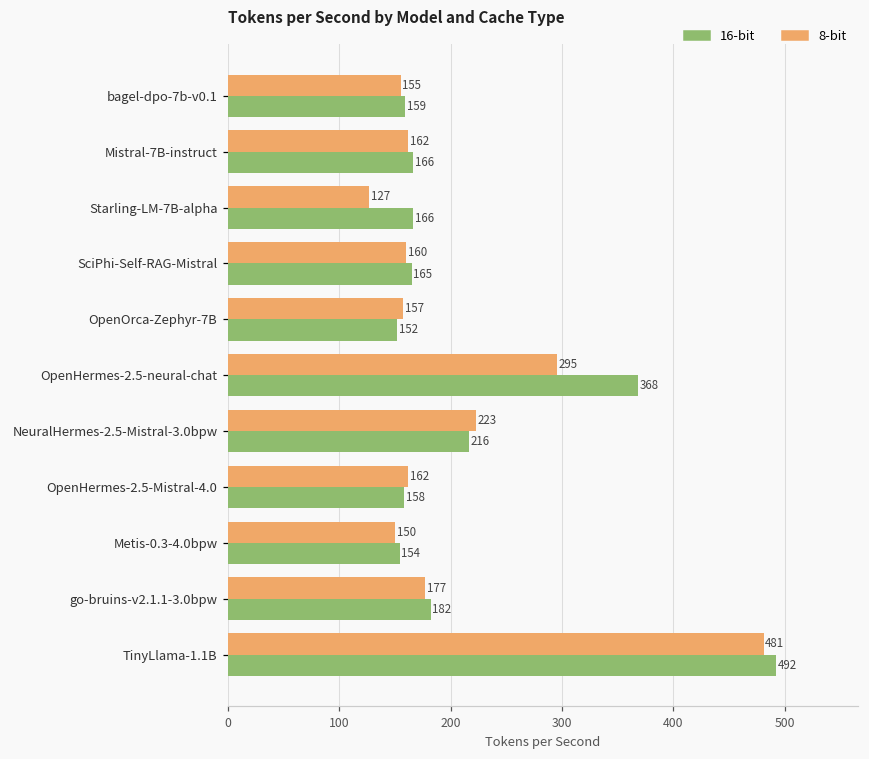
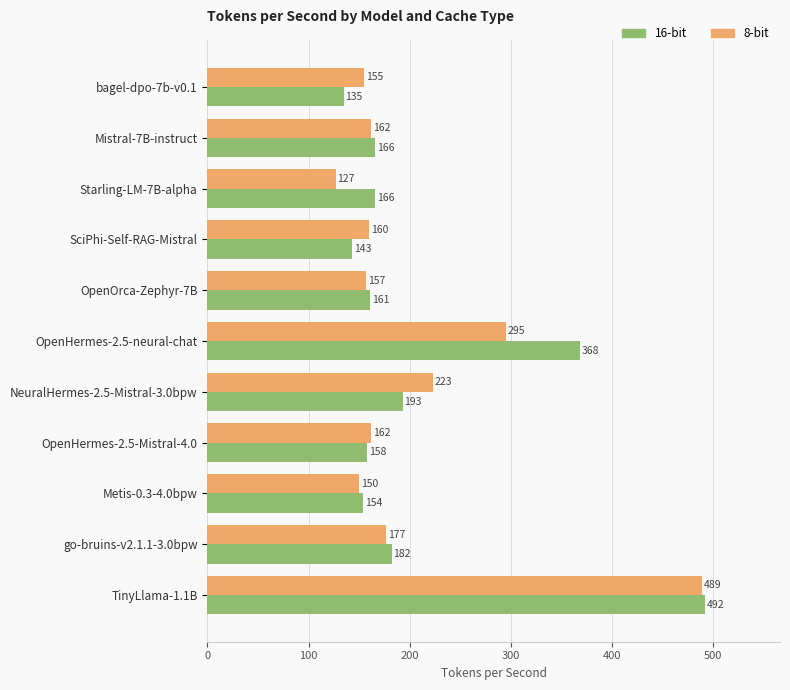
  {
    "16-bit": {
-     "bagel-dpo-7b-v0.1": 159,
+     "bagel-dpo-7b-v0.1": 135,
      "Mistral-7B-instruct": 166,
      "Starling-LM-7B-alpha": 166,
-     "SciPhi-Self-RAG-Mistral": 165,
-     "OpenOrca-Zephyr-7B": 152,
+     "SciPhi-Self-RAG-Mistral": 143,
+     "OpenOrca-Zephyr-7B": 161,
      "OpenHermes-2.5-neural-chat": 368,
-     "NeuralHermes-2.5-Mistral-3.0bpw": 216,
+     "NeuralHermes-2.5-Mistral-3.0bpw": 193,
      "OpenHermes-2.5-Mistral-4.0": 158,
      "Metis-0.3-4.0bpw": 154,
      "go-bruins-v2.1.1-3.0bpw": 182,
      "TinyLlama-1.1B": 492
    },
    "8-bit": {
      "bagel-dpo-7b-v0.1": 155,
      "Mistral-7B-instruct": 162,
      "Starling-LM-7B-alpha": 127,
      "SciPhi-Self-RAG-Mistral": 160,
      "OpenOrca-Zephyr-7B": 157,
      "OpenHermes-2.5-neural-chat": 295,
      "NeuralHermes-2.5-Mistral-3.0bpw": 223,
      "OpenHermes-2.5-Mistral-4.0": 162,
      "Metis-0.3-4.0bpw": 150,
      "go-bruins-v2.1.1-3.0bpw": 177,
-     "TinyLlama-1.1B": 481
+     "TinyLlama-1.1B": 489
    }
  }
